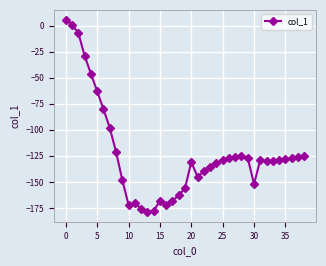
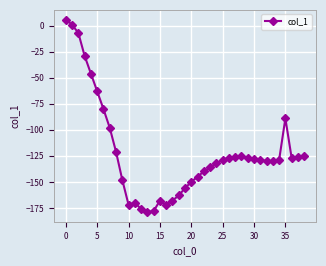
  {
    "0": 6,
    "5": -63,
    "10": -172,
    "15": -168,
-   "20": -131,
+   "20": -150,
    "25": -129,
-   "30": -152,
-   "35": -128
+   "30": -128,
+   "35": -89
  }
